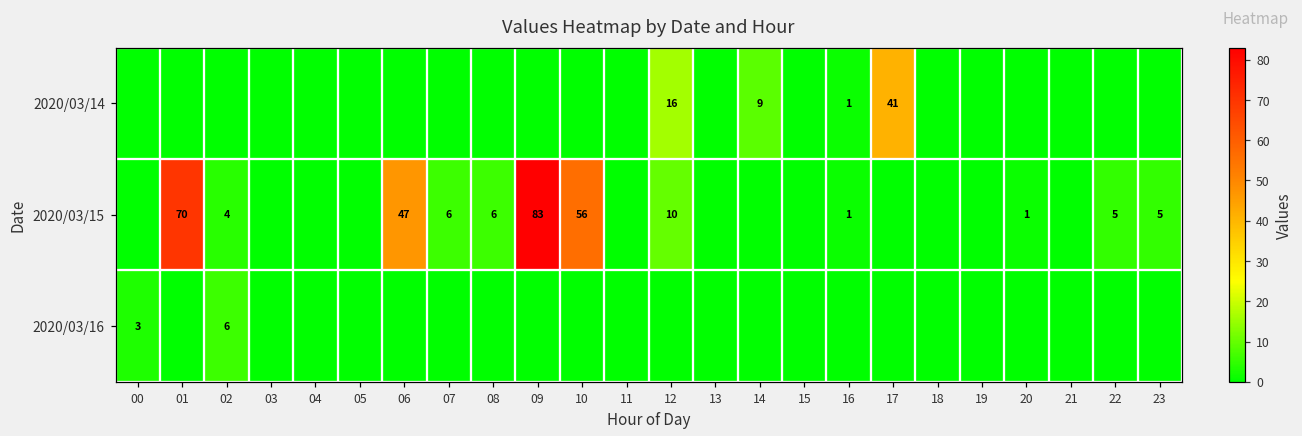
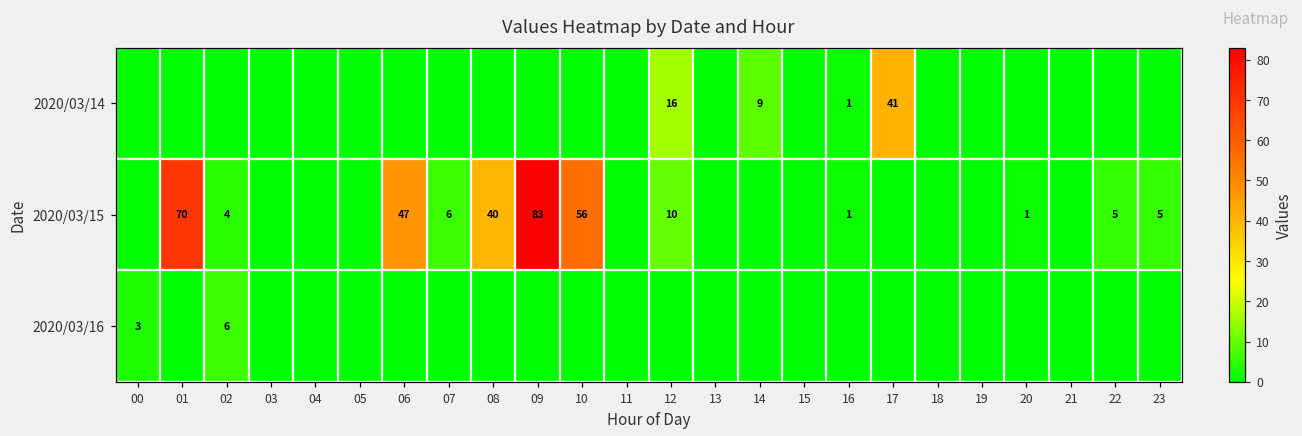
  {
    "2020/03/14": {
      "12": 16,
      "14": 9,
      "16": 1,
      "17": 41
    },
    "2020/03/15": {
      "01": 70,
      "02": 4,
      "06": 47,
      "07": 6,
-     "08": 6,
+     "08": 40,
      "09": 83,
      "10": 56,
      "12": 10,
      "16": 1,
      "20": 1,
      "22": 5,
      "23": 5
    },
    "2020/03/16": {
      "00": 3,
      "02": 6
    }
  }
